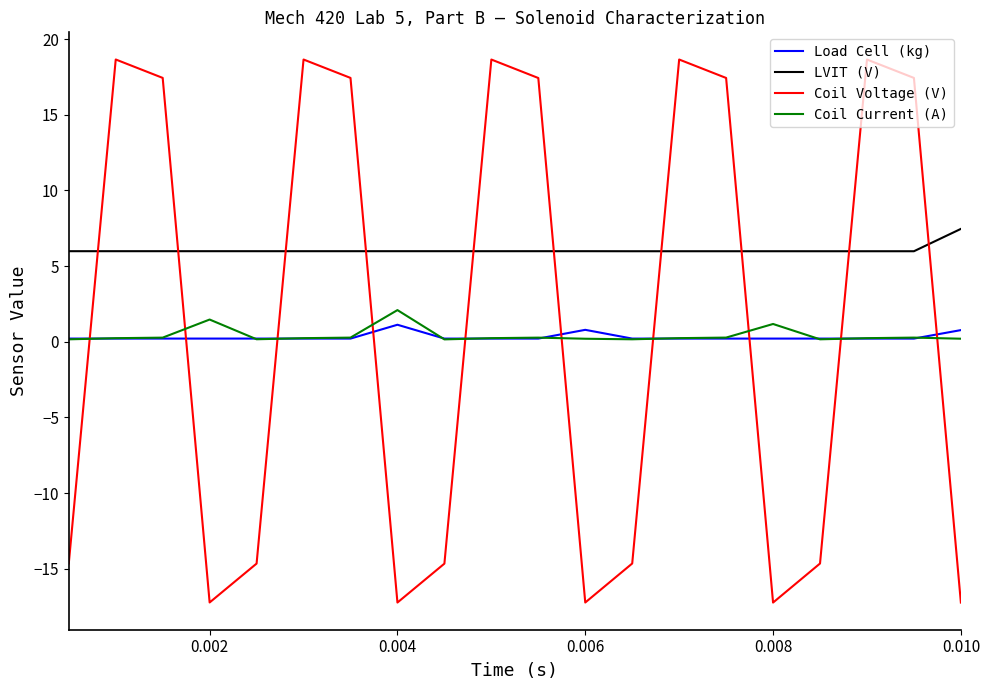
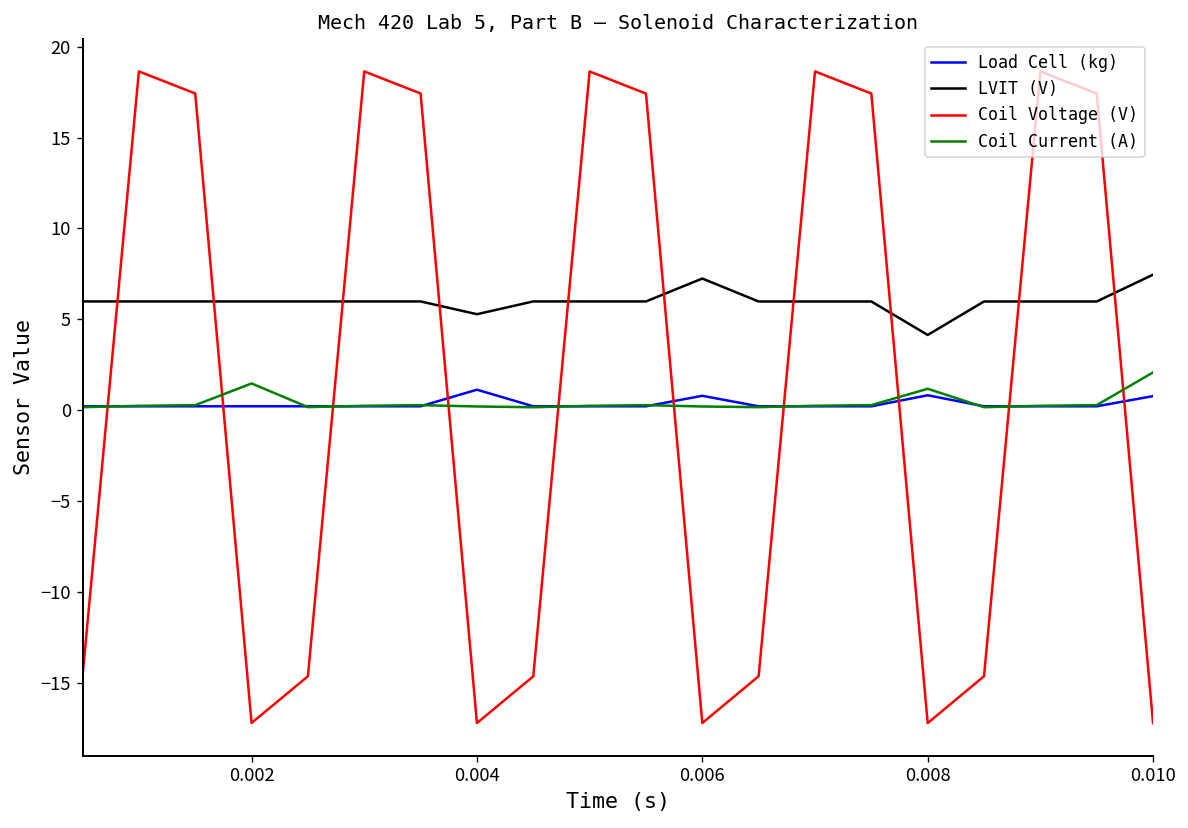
  {
    "Load Cell (kg)": {
      "0.002": 0.2,
      "0.004": 1.1,
      "0.006": 0.8,
-     "0.008": 0.2,
+     "0.008": 0.8,
      "0.010": 0.8
    },
    "LVIT (V)": {
      "0.002": 6.0,
-     "0.004": 6.0,
-     "0.006": 6.0,
-     "0.008": 6.0,
+     "0.004": 5.3,
+     "0.006": 7.2,
+     "0.008": 4.1,
      "0.010": 7.5
    },
    "Coil Voltage (V)": {
      "0.002": -17.2,
      "0.004": -17.2,
      "0.006": -17.2,
      "0.008": -17.2,
      "0.010": -17.2
    },
    "Coil Current (A)": {
      "0.002": 1.5,
-     "0.004": 2.1,
+     "0.004": 0.2,
      "0.006": 0.2,
      "0.008": 1.2,
-     "0.010": 0.2
+     "0.010": 2.1
    }
  }
